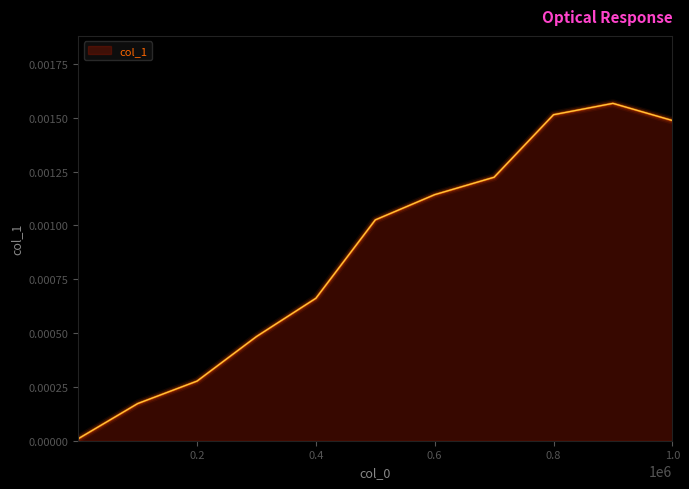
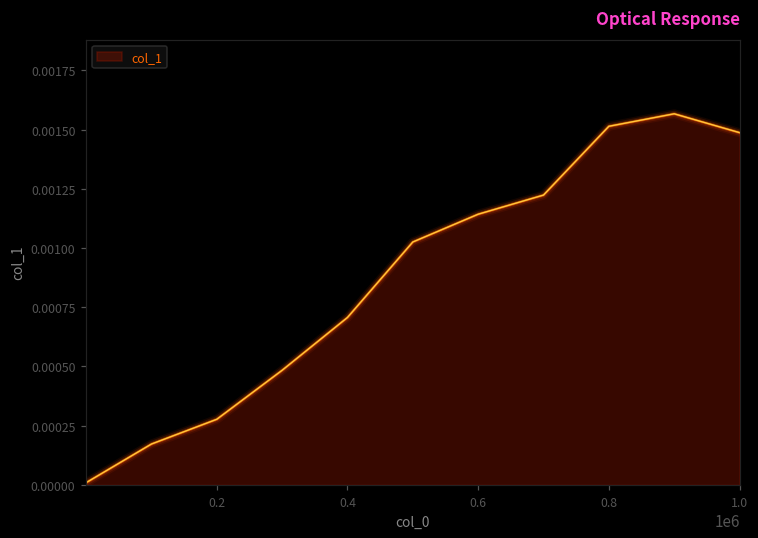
  {
    "0.2": 0.00028,
-   "0.4": 0.00066,
+   "0.4": 0.00071,
    "0.6": 0.00114,
    "0.8": 0.00151,
    "1.0": 0.00149
  }
